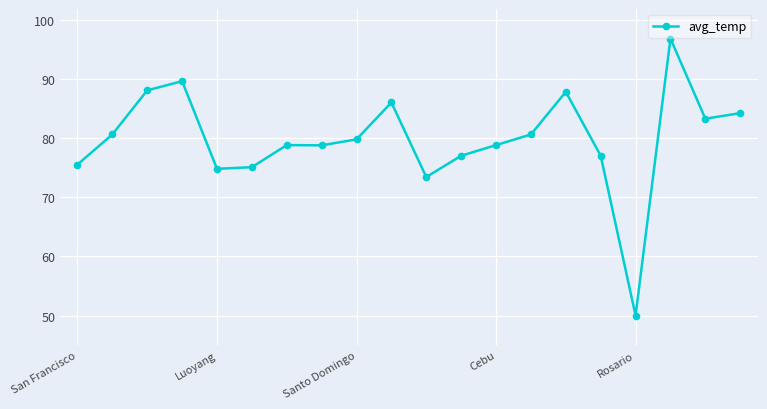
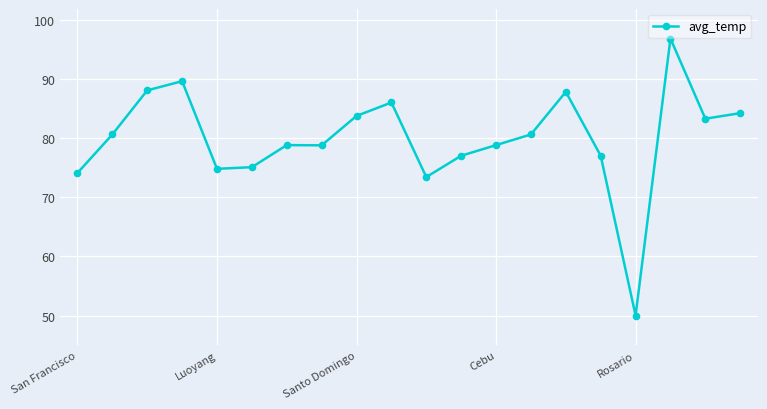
  {
-   "San Francisco": 76,
+   "San Francisco": 74,
    "Luoyang": 75,
-   "Santo Domingo": 80,
+   "Santo Domingo": 84,
    "Cebu": 79,
    "Rosario": 50
  }
